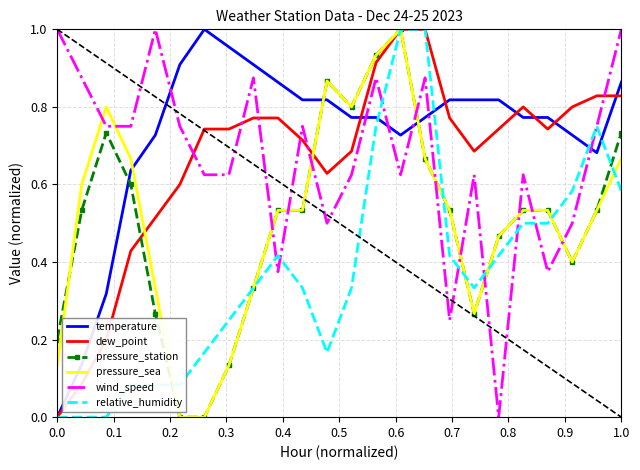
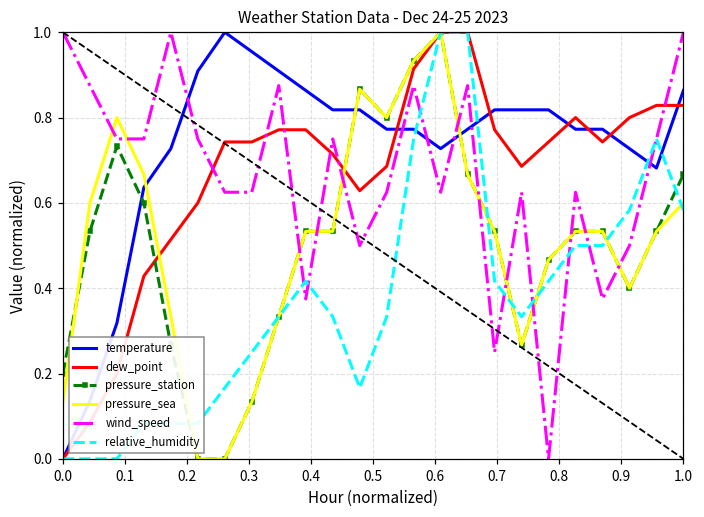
  {
    "temperature": {
      "1.0": 0.86
    },
    "dew_point": {
      "1.0": 0.83
    },
    "pressure_station": {
      "0.0": 0.20,
-     "1.0": 0.73
+     "1.0": 0.67
    },
    "pressure_sea": {
      "0.0": 0.13,
-     "1.0": 0.67
+     "1.0": 0.60
    },
    "wind_speed": {
      "1.0": 1.00
    },
    "relative_humidity": {
      "1.0": 0.58
    }
  }
